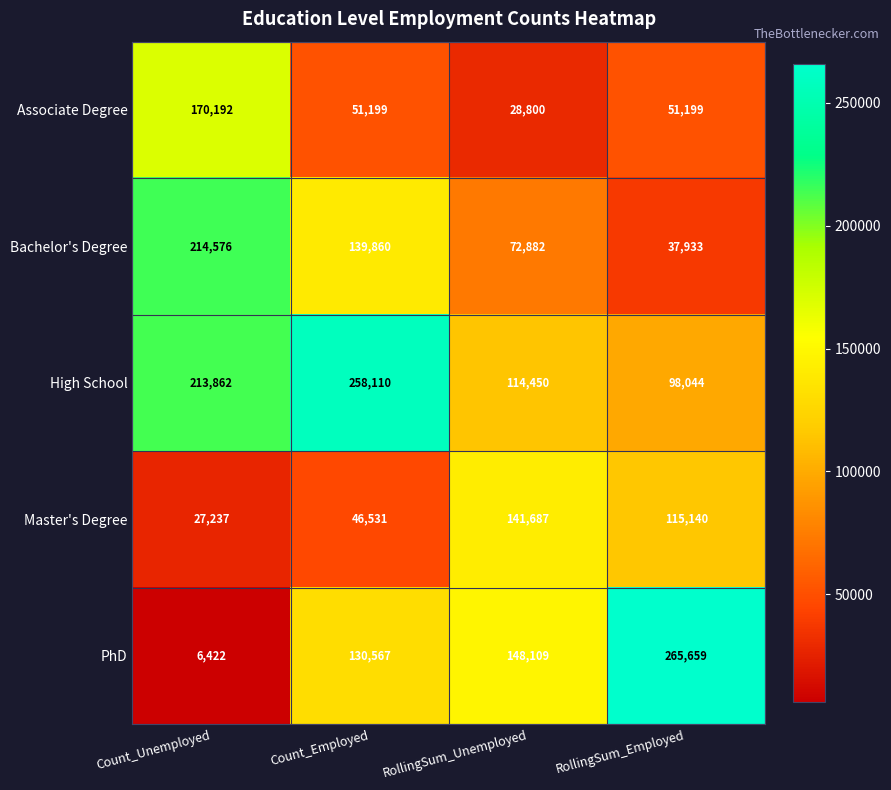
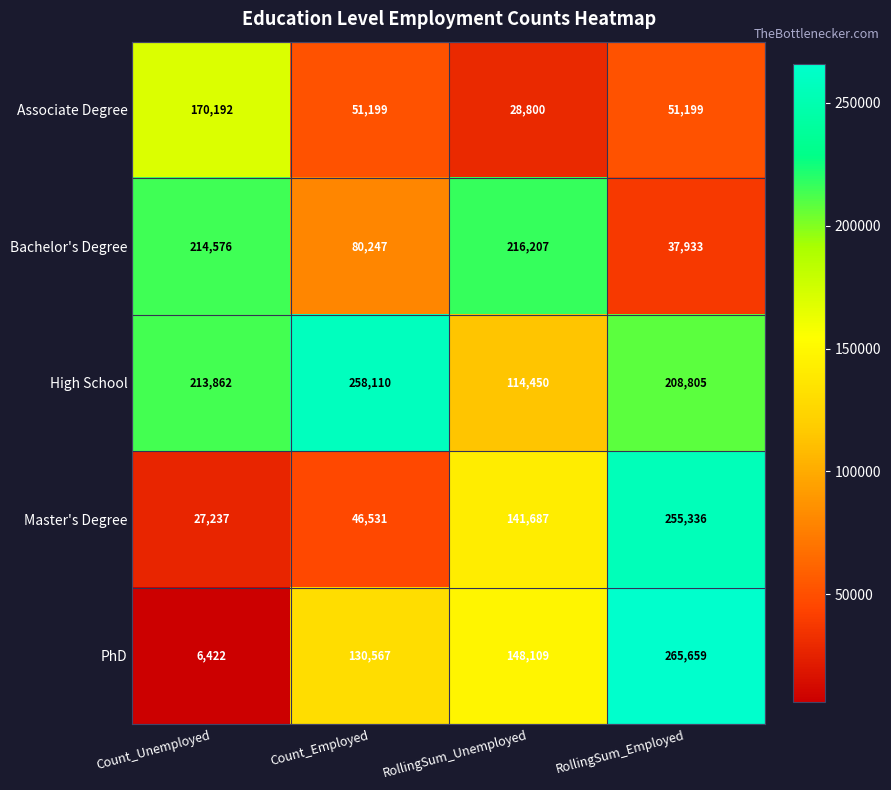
  {
    "Associate Degree": {
      "Count_Unemployed": "170,192",
      "Count_Employed": "51,199",
      "RollingSum_Unemployed": "28,800",
      "RollingSum_Employed": "51,199"
    },
    "Bachelor's Degree": {
      "Count_Unemployed": "214,576",
-     "Count_Employed": "139,860",
-     "RollingSum_Unemployed": "72,882",
+     "Count_Employed": "80,247",
+     "RollingSum_Unemployed": "216,207",
      "RollingSum_Employed": "37,933"
    },
    "High School": {
      "Count_Unemployed": "213,862",
      "Count_Employed": "258,110",
      "RollingSum_Unemployed": "114,450",
-     "RollingSum_Employed": "98,044"
+     "RollingSum_Employed": "208,805"
    },
    "Master's Degree": {
      "Count_Unemployed": "27,237",
      "Count_Employed": "46,531",
      "RollingSum_Unemployed": "141,687",
-     "RollingSum_Employed": "115,140"
+     "RollingSum_Employed": "255,336"
    },
    "PhD": {
      "Count_Unemployed": "6,422",
      "Count_Employed": "130,567",
      "RollingSum_Unemployed": "148,109",
      "RollingSum_Employed": "265,659"
    }
  }
